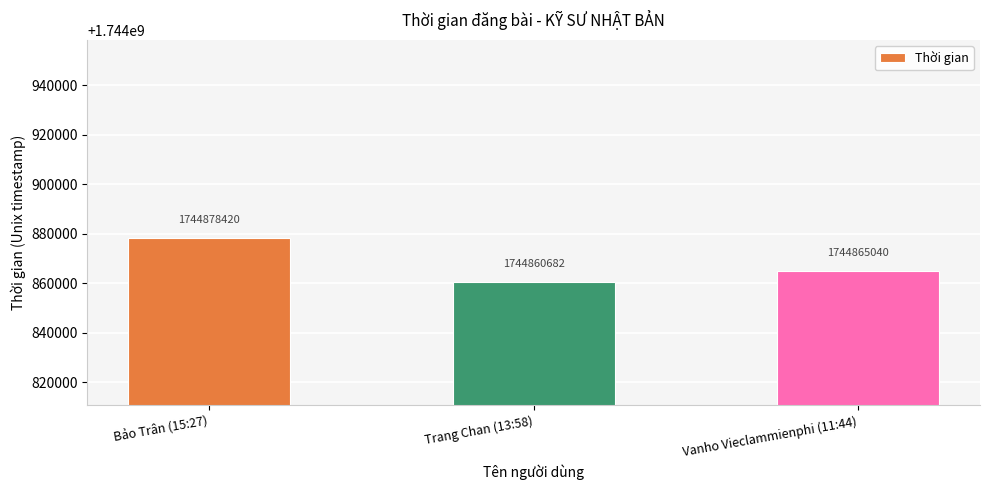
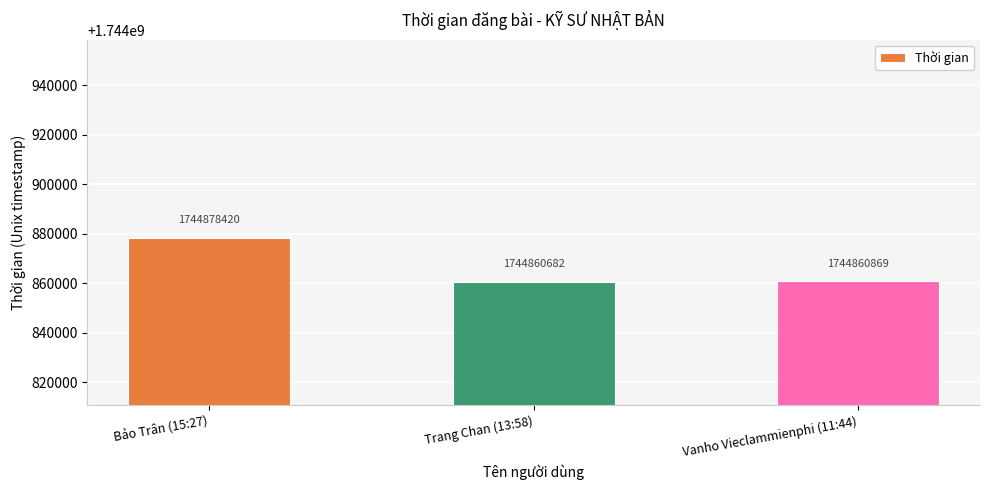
  {
    "Bảo Trân (15:27)": 1744878420,
    "Trang Chan (13:58)": 1744860682,
-   "Vanho Vieclammienphi (11:44)": 1744865040
+   "Vanho Vieclammienphi (11:44)": 1744860869
  }
